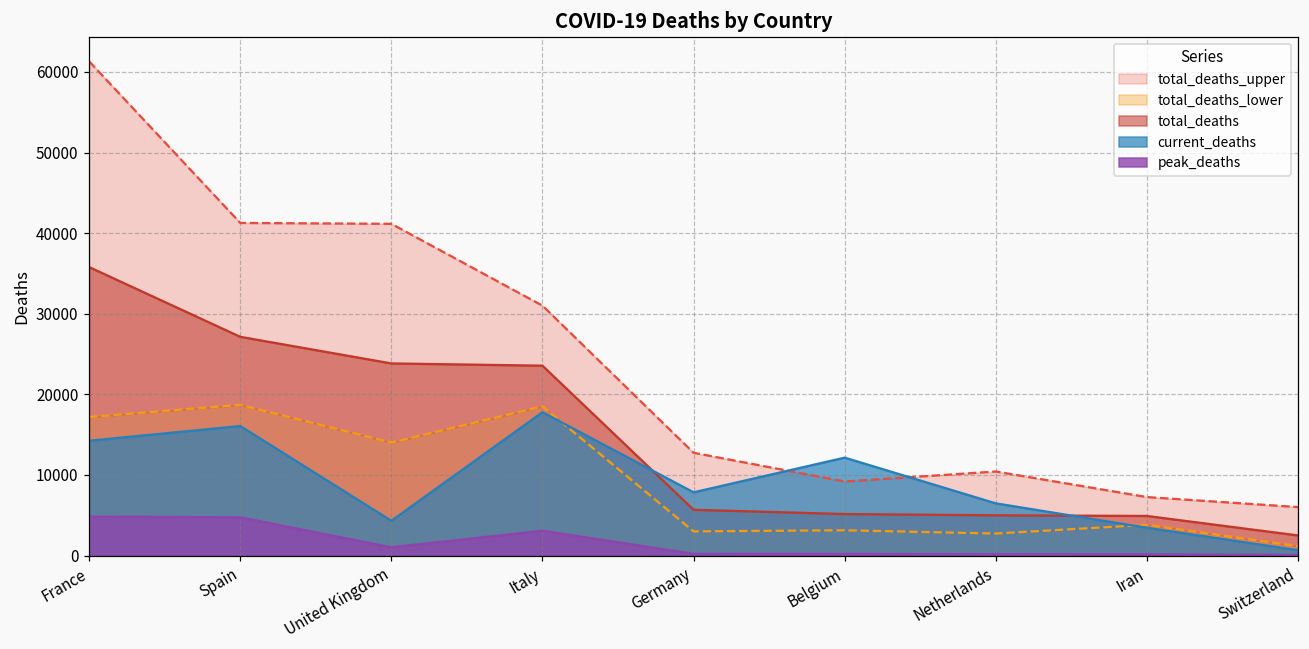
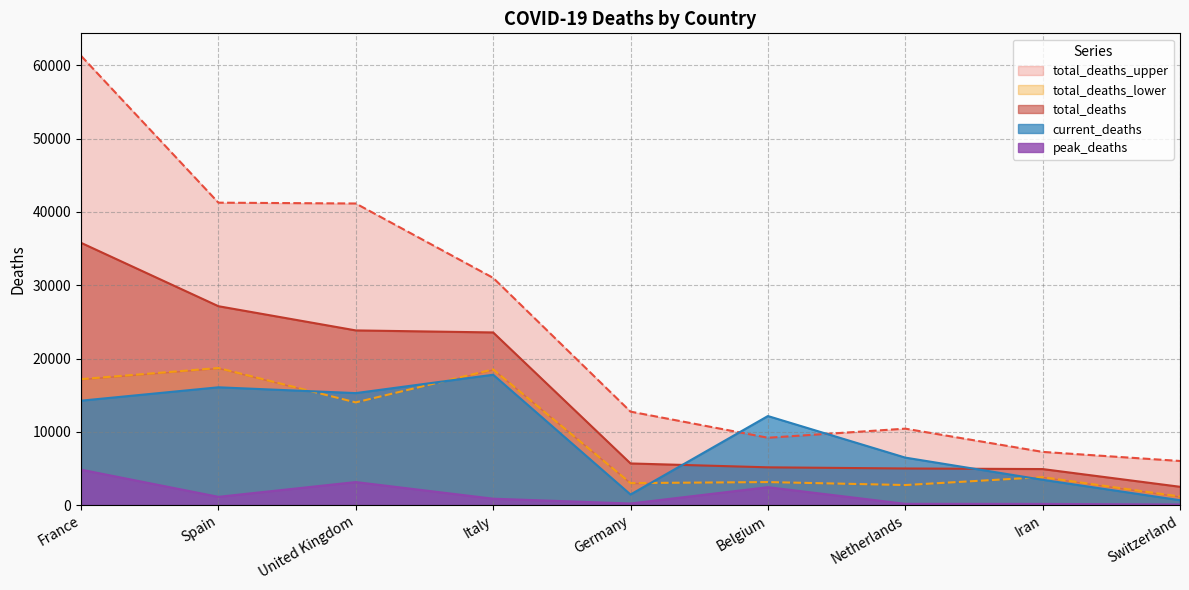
  {
    "current_deaths": {
      "France": 14000,
      "Spain": 16000,
-     "United Kingdom": 4000,
+     "United Kingdom": 15000,
      "Italy": 18000,
-     "Germany": 8000,
+     "Germany": 1000,
      "Belgium": 12000,
      "Netherlands": 6000,
      "Iran": 3000,
      "Switzerland": 1000
    },
    "peak_deaths": {
      "France": 5000,
-     "Spain": 5000,
-     "United Kingdom": 1000,
-     "Italy": 3000,
+     "Spain": 1000,
+     "United Kingdom": 3000,
+     "Italy": 1000,
      "Germany": 0,
-     "Belgium": 0,
+     "Belgium": 2000,
      "Netherlands": 0,
      "Iran": 0,
      "Switzerland": 0
    }
  }
